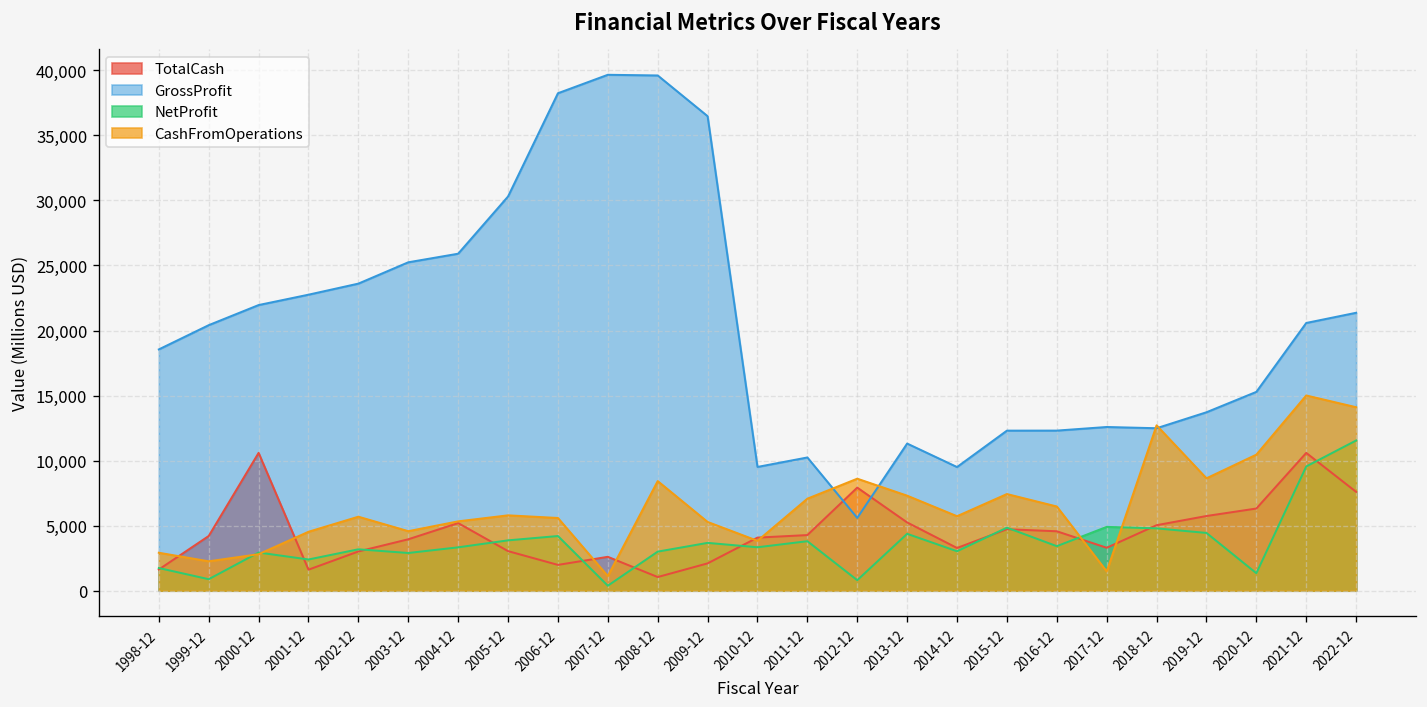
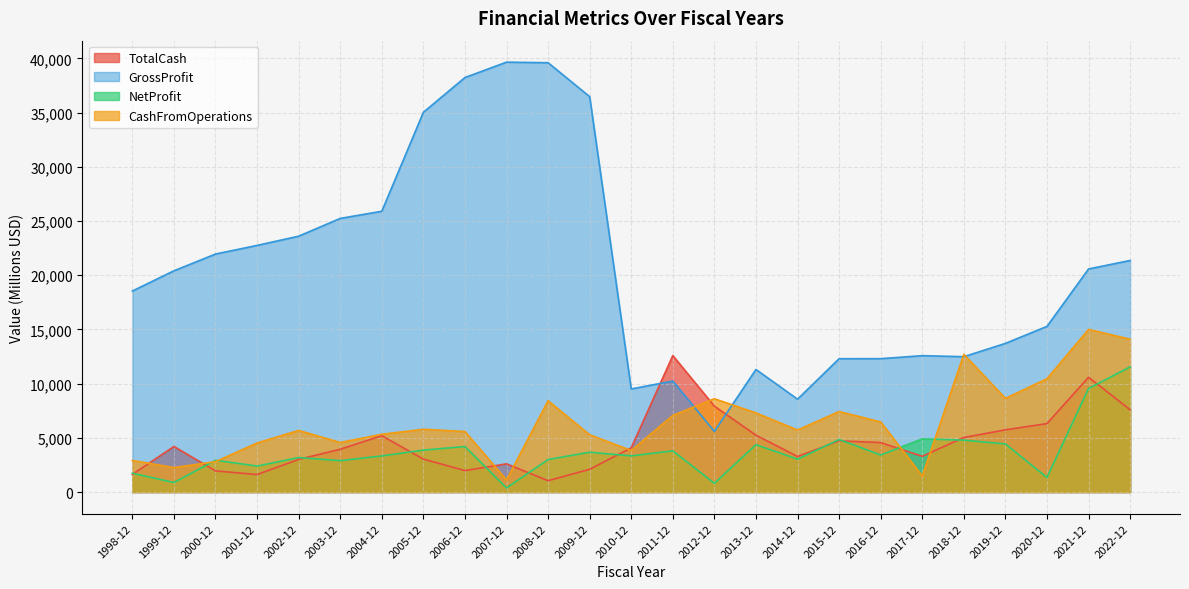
  {
    "TotalCash": {
      "1999-12": "4,200",
-     "2000-12": "10,600",
+     "2000-12": "2,000",
      "2001-12": "1,600",
      "2003-12": "4,000",
      "2005-12": "3,000",
      "2006-12": "2,000",
      "2007-12": "2,600",
      "2008-12": "1,000",
      "2009-12": "2,100",
      "2010-12": "4,100",
-     "2011-12": "4,300",
+     "2011-12": "12,600",
      "2012-12": "7,900",
      "2013-12": "5,200",
      "2014-12": "3,300",
      "2016-12": "4,600",
      "2017-12": "3,300",
      "2018-12": "5,000",
      "2019-12": "5,700",
      "2020-12": "6,300",
      "2021-12": "10,600",
      "2022-12": "7,600"
    },
    "GrossProfit": {
      "1998-12": "18,500",
      "1999-12": "20,400",
      "2000-12": "22,000",
      "2001-12": "22,800",
      "2002-12": "23,600",
      "2003-12": "25,200",
      "2004-12": "25,900",
-     "2005-12": "30,300",
+     "2005-12": "35,000",
      "2006-12": "38,200",
      "2007-12": "39,700",
      "2008-12": "39,600",
      "2009-12": "36,500",
      "2010-12": "9,500",
      "2011-12": "10,200",
      "2012-12": "5,600",
      "2013-12": "11,300",
-     "2014-12": "9,500",
+     "2014-12": "8,600",
      "2015-12": "12,300",
      "2016-12": "12,300",
      "2017-12": "12,600",
      "2019-12": "13,700",
      "2020-12": "15,300",
      "2021-12": "20,600",
      "2022-12": "21,400"
    },
    "NetProfit": {
      "1999-12": "900",
      "2001-12": "2,400",
      "2003-12": "2,900",
      "2004-12": "3,300",
      "2005-12": "3,900",
      "2006-12": "4,200",
      "2007-12": "400",
      "2008-12": "3,000",
      "2009-12": "3,700",
      "2010-12": "3,300",
      "2011-12": "3,800",
      "2012-12": "800",
      "2013-12": "4,400",
      "2014-12": "3,000",
      "2016-12": "3,400",
      "2017-12": "4,900",
      "2018-12": "4,800",
      "2019-12": "4,400",
      "2020-12": "1,300",
      "2021-12": "9,600",
      "2022-12": "11,500"
    },
    "CashFromOperations": {
      "1998-12": "2,900",
      "1999-12": "2,300",
      "2001-12": "4,500",
      "2002-12": "5,700",
      "2003-12": "4,600",
      "2005-12": "5,800",
      "2006-12": "5,600",
      "2007-12": "1,100",
      "2008-12": "8,400",
      "2009-12": "5,300",
      "2010-12": "3,800",
      "2011-12": "7,100",
      "2012-12": "8,600",
      "2013-12": "7,300",
      "2014-12": "5,700",
      "2015-12": "7,400",
      "2016-12": "6,500",
      "2017-12": "1,500",
      "2019-12": "8,600",
      "2020-12": "10,500",
      "2021-12": "15,000",
      "2022-12": "14,100"
    }
  }
